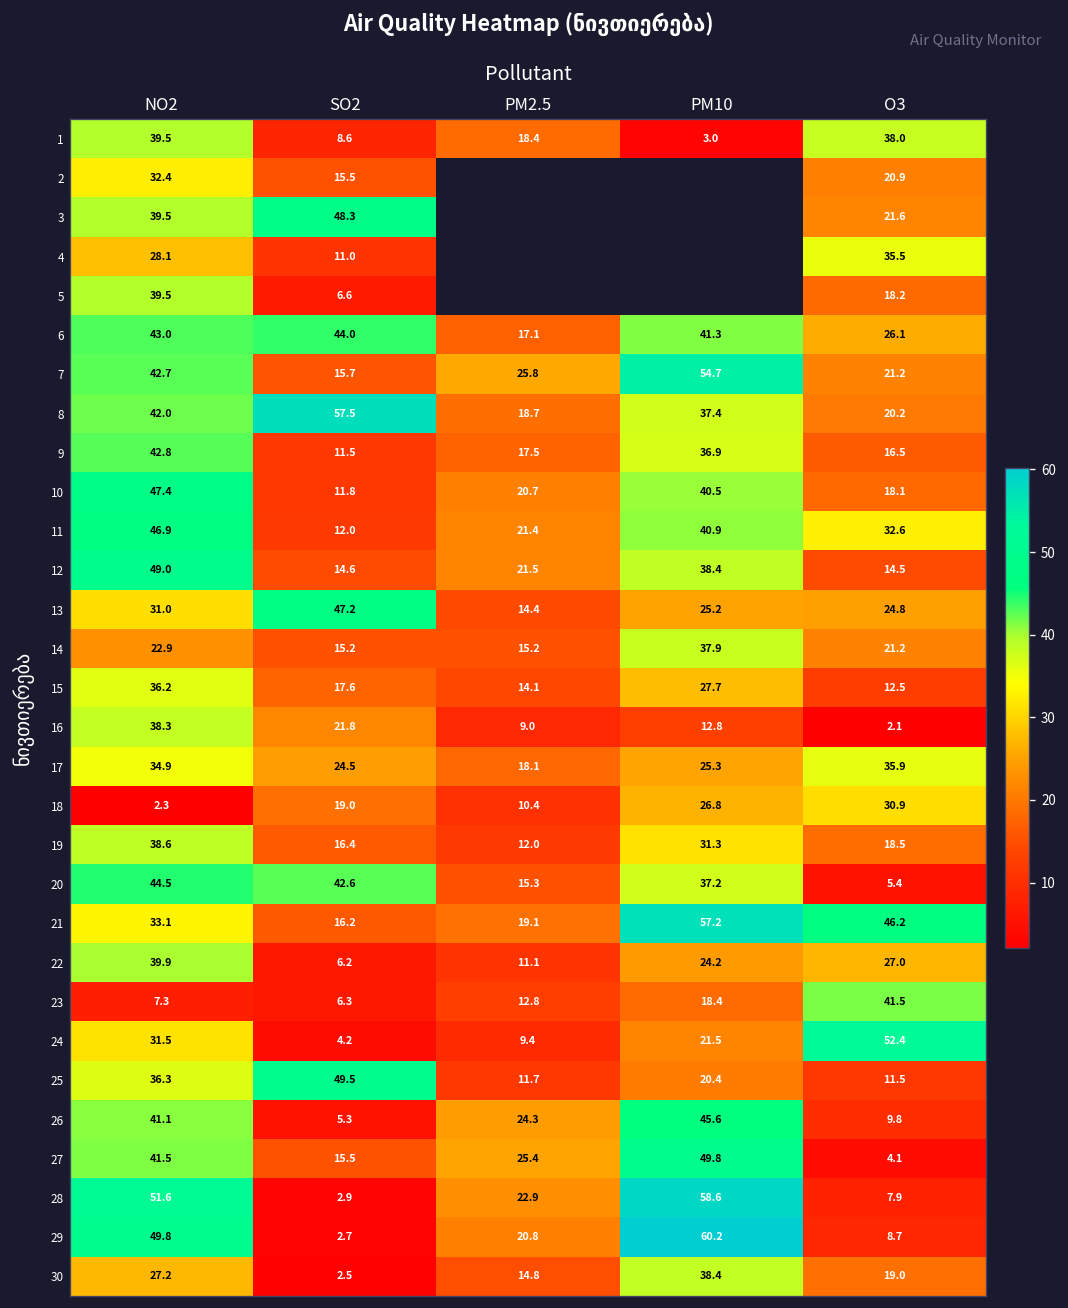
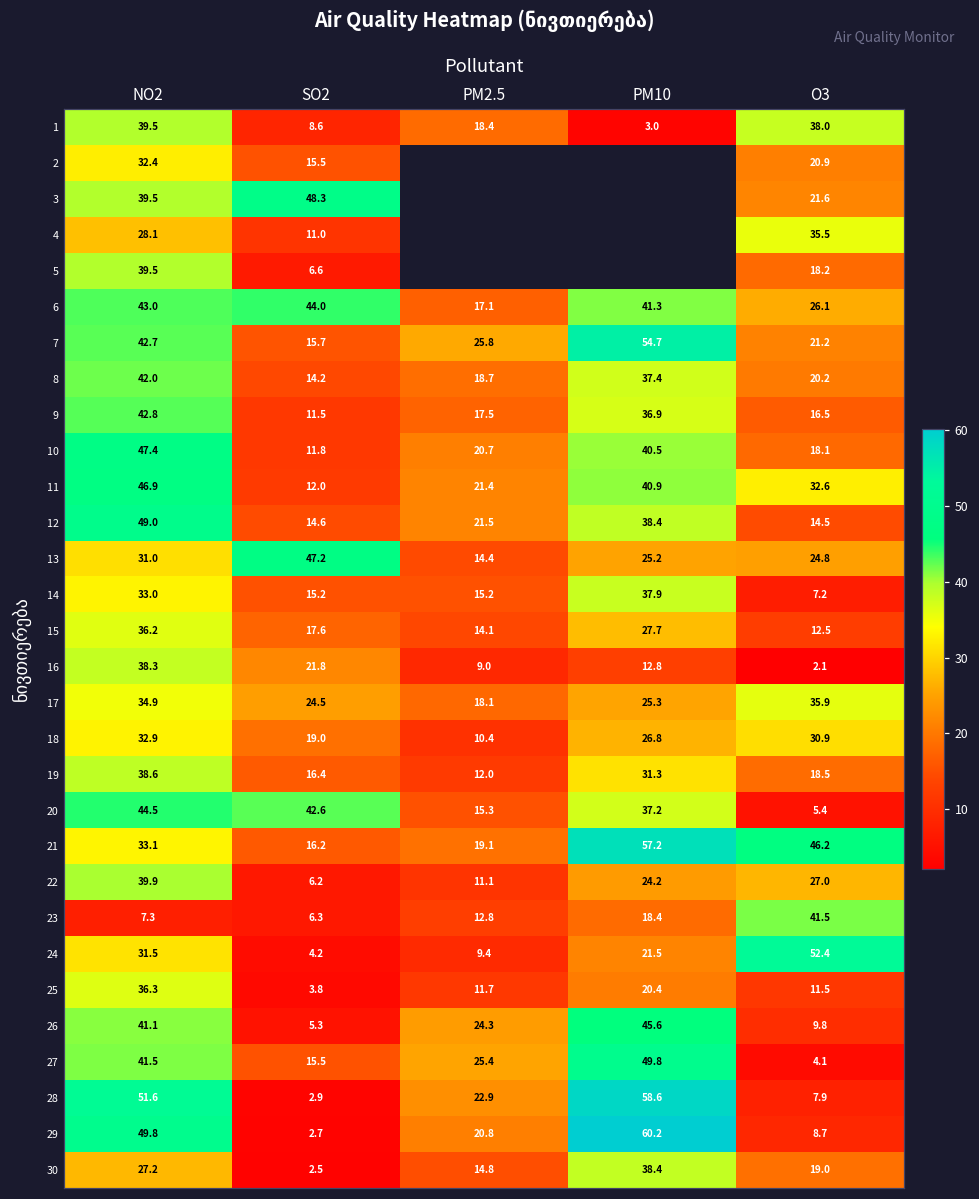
  {
    "1": {
      "NO2": 39.5,
      "SO2": 8.6,
      "PM2.5": 18.4,
      "PM10": 3.0,
      "O3": 38.0
    },
    "2": {
      "NO2": 32.4,
      "SO2": 15.5,
      "O3": 20.9
    },
    "3": {
      "NO2": 39.5,
      "SO2": 48.3,
      "O3": 21.6
    },
    "4": {
      "NO2": 28.1,
      "SO2": 11.0,
      "O3": 35.5
    },
    "5": {
      "NO2": 39.5,
      "SO2": 6.6,
      "O3": 18.2
    },
    "6": {
      "NO2": 43.0,
      "SO2": 44.0,
      "PM2.5": 17.1,
      "PM10": 41.3,
      "O3": 26.1
    },
    "7": {
      "NO2": 42.7,
      "SO2": 15.7,
      "PM2.5": 25.8,
      "PM10": 54.7,
      "O3": 21.2
    },
    "8": {
      "NO2": 42.0,
-     "SO2": 57.5,
+     "SO2": 14.2,
      "PM2.5": 18.7,
      "PM10": 37.4,
      "O3": 20.2
    },
    "9": {
      "NO2": 42.8,
      "SO2": 11.5,
      "PM2.5": 17.5,
      "PM10": 36.9,
      "O3": 16.5
    },
    "10": {
      "NO2": 47.4,
      "SO2": 11.8,
      "PM2.5": 20.7,
      "PM10": 40.5,
      "O3": 18.1
    },
    "11": {
      "NO2": 46.9,
      "SO2": 12.0,
      "PM2.5": 21.4,
      "PM10": 40.9,
      "O3": 32.6
    },
    "12": {
      "NO2": 49.0,
      "SO2": 14.6,
      "PM2.5": 21.5,
      "PM10": 38.4,
      "O3": 14.5
    },
    "13": {
      "NO2": 31.0,
      "SO2": 47.2,
      "PM2.5": 14.4,
      "PM10": 25.2,
      "O3": 24.8
    },
    "14": {
-     "NO2": 22.9,
+     "NO2": 33.0,
      "SO2": 15.2,
      "PM2.5": 15.2,
      "PM10": 37.9,
-     "O3": 21.2
+     "O3": 7.2
    },
    "15": {
      "NO2": 36.2,
      "SO2": 17.6,
      "PM2.5": 14.1,
      "PM10": 27.7,
      "O3": 12.5
    },
    "16": {
      "NO2": 38.3,
      "SO2": 21.8,
      "PM2.5": 9.0,
      "PM10": 12.8,
      "O3": 2.1
    },
    "17": {
      "NO2": 34.9,
      "SO2": 24.5,
      "PM2.5": 18.1,
      "PM10": 25.3,
      "O3": 35.9
    },
    "18": {
-     "NO2": 2.3,
+     "NO2": 32.9,
      "SO2": 19.0,
      "PM2.5": 10.4,
      "PM10": 26.8,
      "O3": 30.9
    },
    "19": {
      "NO2": 38.6,
      "SO2": 16.4,
      "PM2.5": 12.0,
      "PM10": 31.3,
      "O3": 18.5
    },
    "20": {
      "NO2": 44.5,
      "SO2": 42.6,
      "PM2.5": 15.3,
      "PM10": 37.2,
      "O3": 5.4
    },
    "21": {
      "NO2": 33.1,
      "SO2": 16.2,
      "PM2.5": 19.1,
      "PM10": 57.2,
      "O3": 46.2
    },
    "22": {
      "NO2": 39.9,
      "SO2": 6.2,
      "PM2.5": 11.1,
      "PM10": 24.2,
      "O3": 27.0
    },
    "23": {
      "NO2": 7.3,
      "SO2": 6.3,
      "PM2.5": 12.8,
      "PM10": 18.4,
      "O3": 41.5
    },
    "24": {
      "NO2": 31.5,
      "SO2": 4.2,
      "PM2.5": 9.4,
      "PM10": 21.5,
      "O3": 52.4
    },
    "25": {
      "NO2": 36.3,
-     "SO2": 49.5,
+     "SO2": 3.8,
      "PM2.5": 11.7,
      "PM10": 20.4,
      "O3": 11.5
    },
    "26": {
      "NO2": 41.1,
      "SO2": 5.3,
      "PM2.5": 24.3,
      "PM10": 45.6,
      "O3": 9.8
    },
    "27": {
      "NO2": 41.5,
      "SO2": 15.5,
      "PM2.5": 25.4,
      "PM10": 49.8,
      "O3": 4.1
    },
    "28": {
      "NO2": 51.6,
      "SO2": 2.9,
      "PM2.5": 22.9,
      "PM10": 58.6,
      "O3": 7.9
    },
    "29": {
      "NO2": 49.8,
      "SO2": 2.7,
      "PM2.5": 20.8,
      "PM10": 60.2,
      "O3": 8.7
    },
    "30": {
      "NO2": 27.2,
      "SO2": 2.5,
      "PM2.5": 14.8,
      "PM10": 38.4,
      "O3": 19.0
    }
  }
